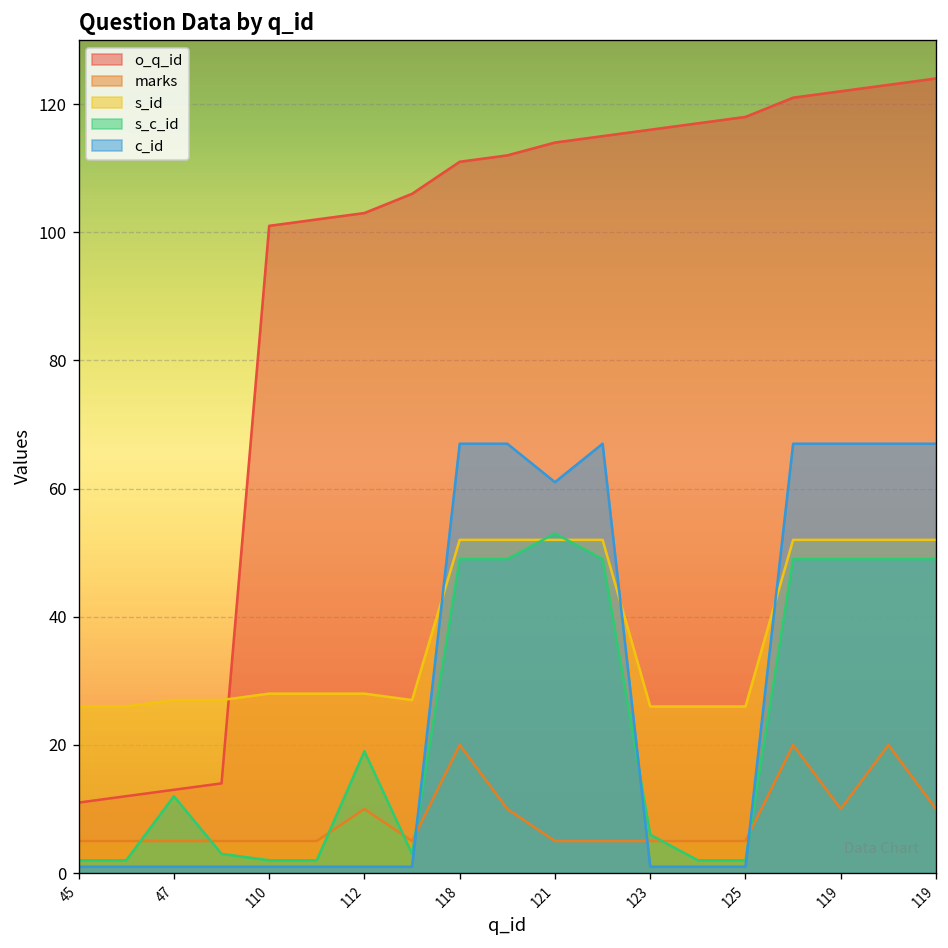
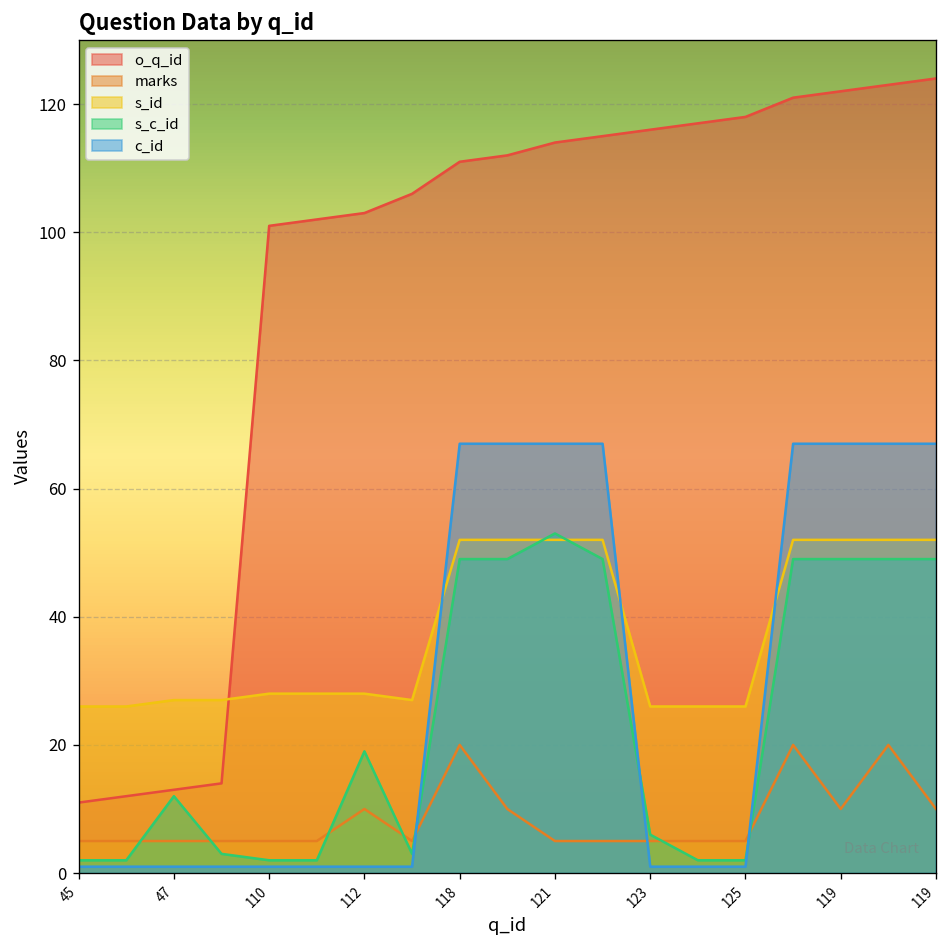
  {
    "s_c_id": {
      "45": 2,
      "47": 12,
      "110": 2,
      "112": 19,
      "118": 49,
      "121": 53,
      "123": 6,
      "125": 2
    },
    "c_id": {
      "45": 1,
      "47": 1,
      "110": 1,
      "112": 1,
      "118": 67,
-     "121": 61,
+     "121": 67,
      "123": 1,
      "125": 1
    }
  }
